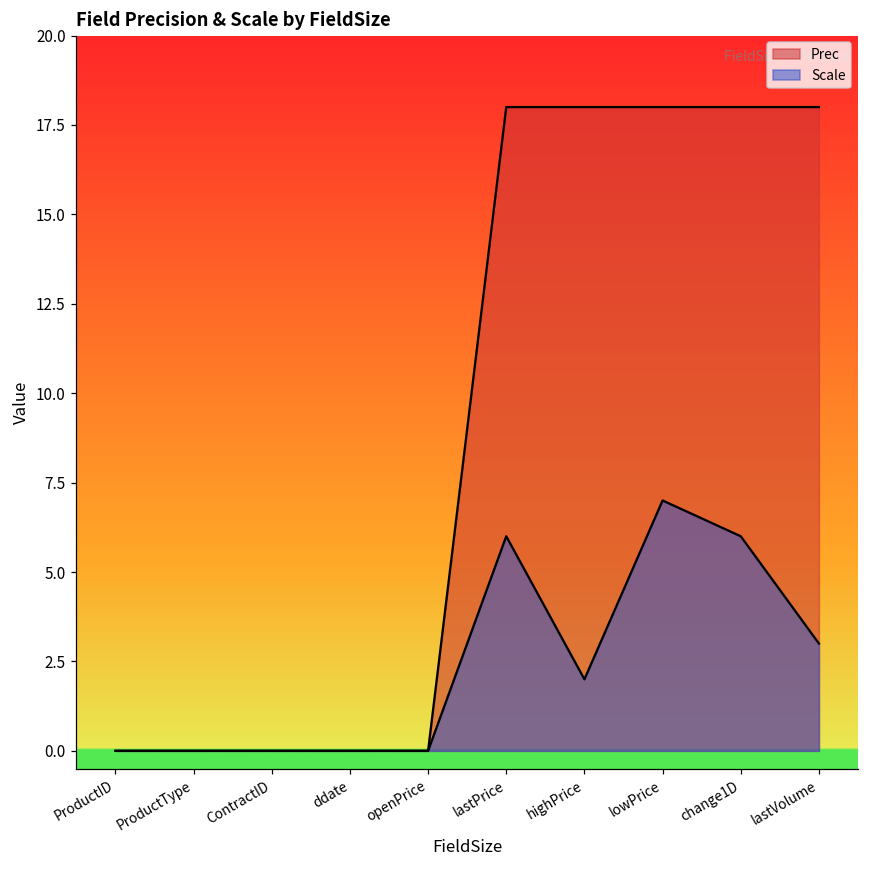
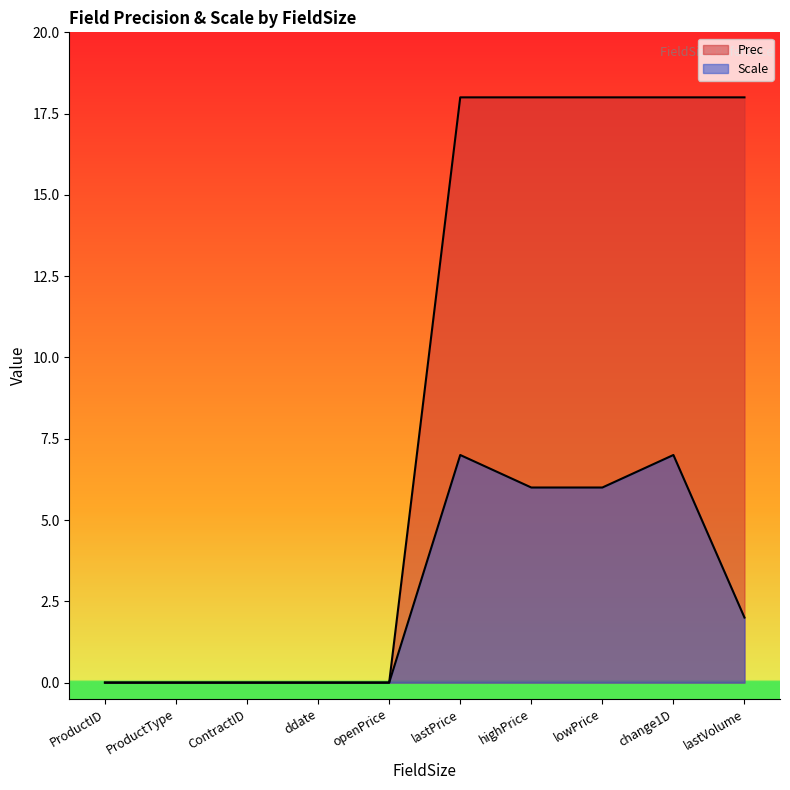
  {
    "Prec": {
      "lastPrice": 18,
      "highPrice": 18,
      "lowPrice": 18,
      "change1D": 18,
      "lastVolume": 18
    },
    "Scale": {
-     "lastPrice": 6,
-     "highPrice": 2,
-     "lowPrice": 7,
-     "change1D": 6,
-     "lastVolume": 3
+     "lastPrice": 7,
+     "highPrice": 6,
+     "lowPrice": 6,
+     "change1D": 7,
+     "lastVolume": 2
    }
  }
